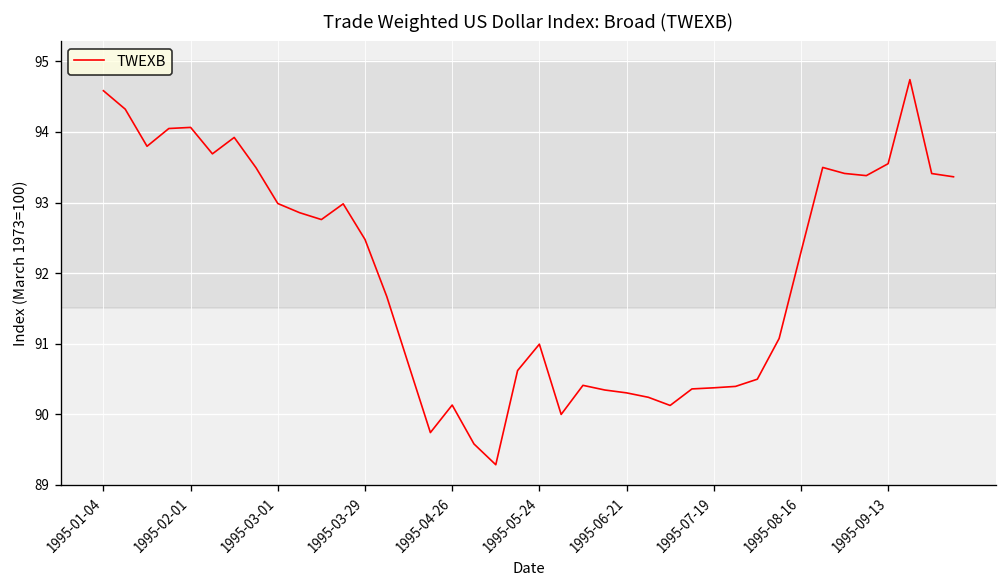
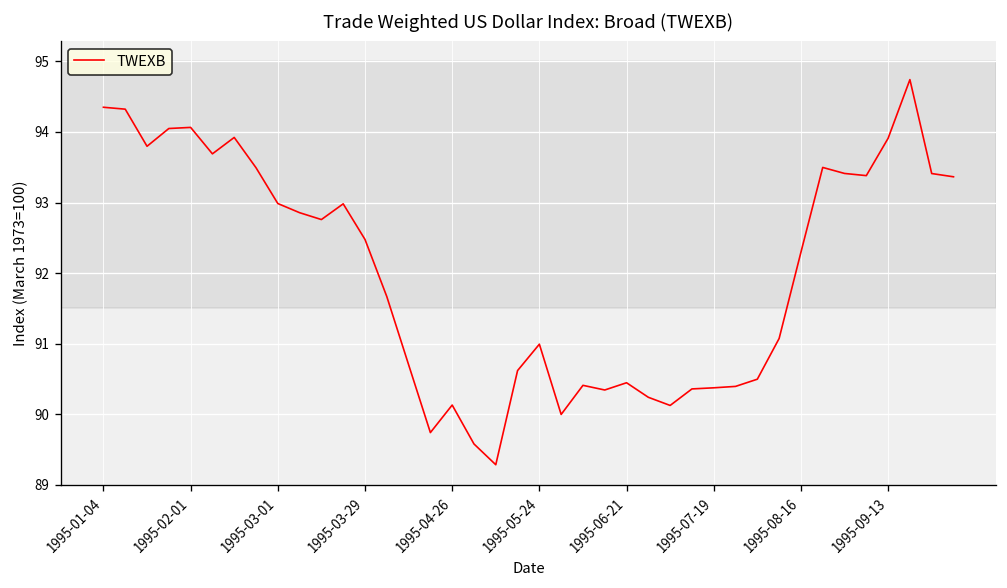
  {
-   "1995-01-04": 94.6,
+   "1995-01-04": 94.3,
    "1995-02-01": 94.1,
    "1995-03-01": 93.0,
    "1995-03-29": 92.5,
    "1995-04-26": 90.1,
    "1995-05-24": 91.0,
-   "1995-06-21": 90.3,
+   "1995-06-21": 90.4,
    "1995-07-19": 90.4,
    "1995-08-16": 92.3,
-   "1995-09-13": 93.6
+   "1995-09-13": 93.9
  }
